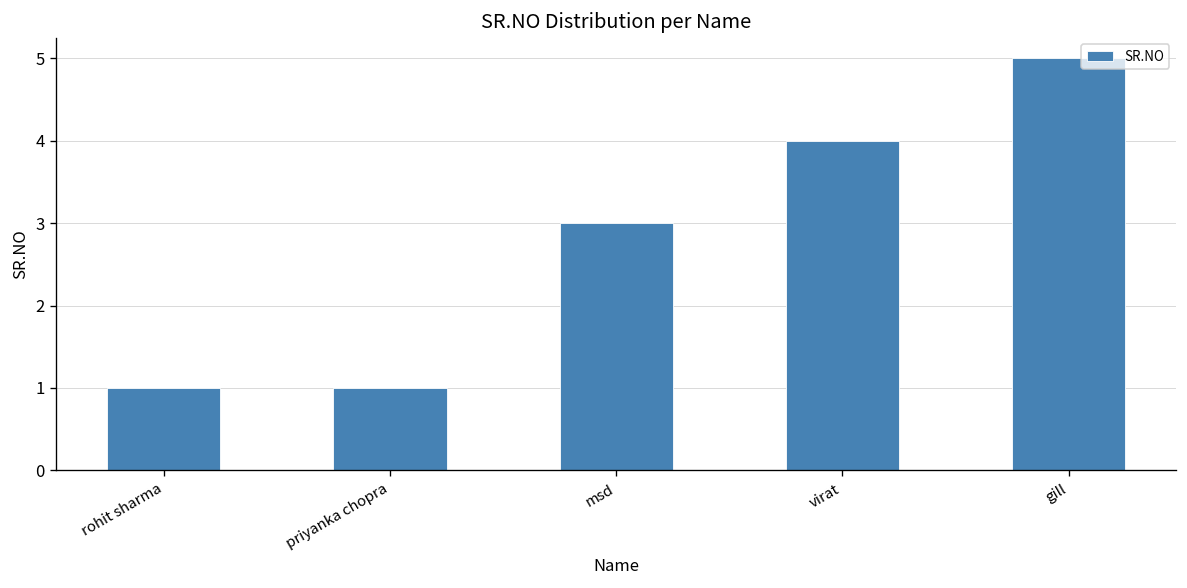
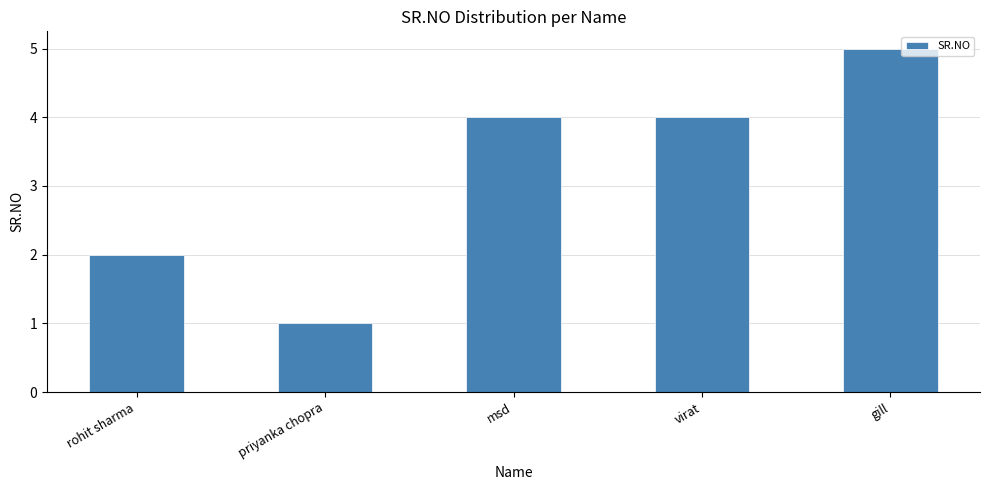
  {
-   "rohit sharma": 1,
+   "rohit sharma": 2,
    "priyanka chopra": 1,
-   "msd": 3,
+   "msd": 4,
    "virat": 4,
    "gill": 5
  }
